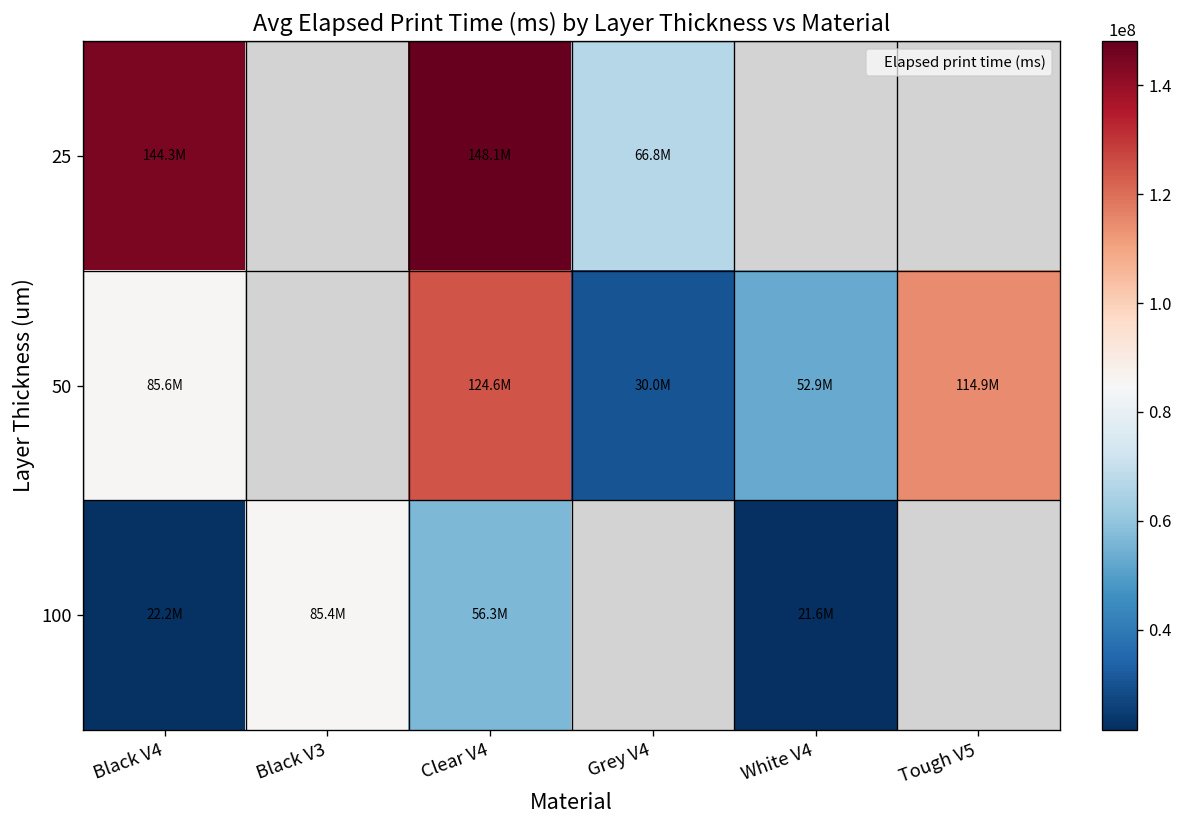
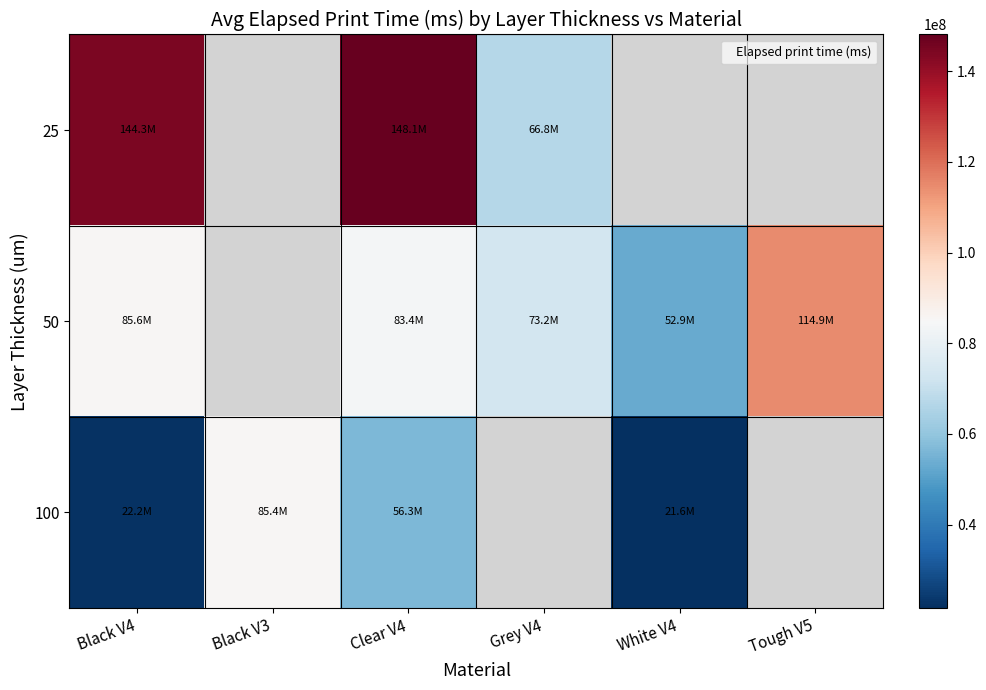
  {
    "25": {
      "Black V4": "144.3M",
      "Clear V4": "148.1M",
      "Grey V4": "66.8M"
    },
    "50": {
      "Black V4": "85.6M",
-     "Clear V4": "124.6M",
-     "Grey V4": "30.0M",
+     "Clear V4": "83.4M",
+     "Grey V4": "73.2M",
      "White V4": "52.9M",
      "Tough V5": "114.9M"
    },
    "100": {
      "Black V4": "22.2M",
      "Black V3": "85.4M",
      "Clear V4": "56.3M",
      "White V4": "21.6M"
    }
  }
